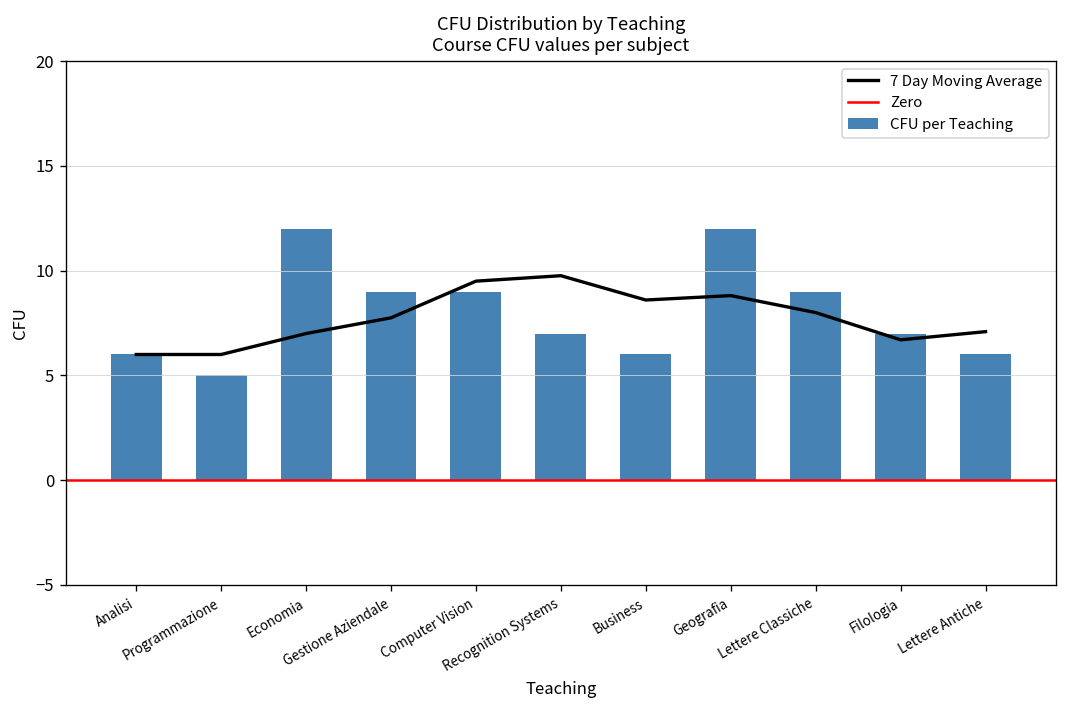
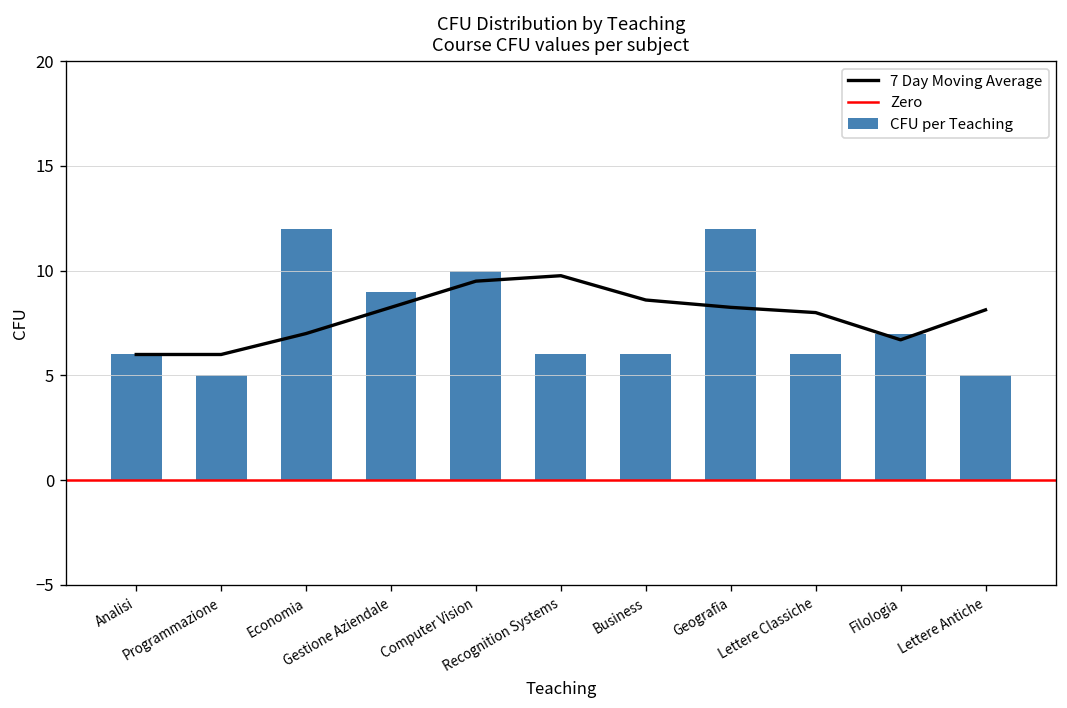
  {
    "7 Day Moving Average": {
      "Analisi": 6.0,
      "Programmazione": 6.0,
      "Economia": 7.0,
-     "Gestione Aziendale": 7.8,
+     "Gestione Aziendale": 8.3,
      "Computer Vision": 9.5,
      "Recognition Systems": 9.8,
      "Business": 8.6,
-     "Geografia": 8.8,
+     "Geografia": 8.3,
      "Lettere Classiche": 8.0,
      "Filologia": 6.7,
-     "Lettere Antiche": 7.1
+     "Lettere Antiche": 8.1
    },
    "CFU per Teaching": {
      "Analisi": 6,
      "Programmazione": 5,
      "Economia": 12,
      "Gestione Aziendale": 9,
-     "Computer Vision": 9,
-     "Recognition Systems": 7,
+     "Computer Vision": 10,
+     "Recognition Systems": 6,
      "Business": 6,
      "Geografia": 12,
-     "Lettere Classiche": 9,
+     "Lettere Classiche": 6,
      "Filologia": 7,
-     "Lettere Antiche": 6
+     "Lettere Antiche": 5
    }
  }
